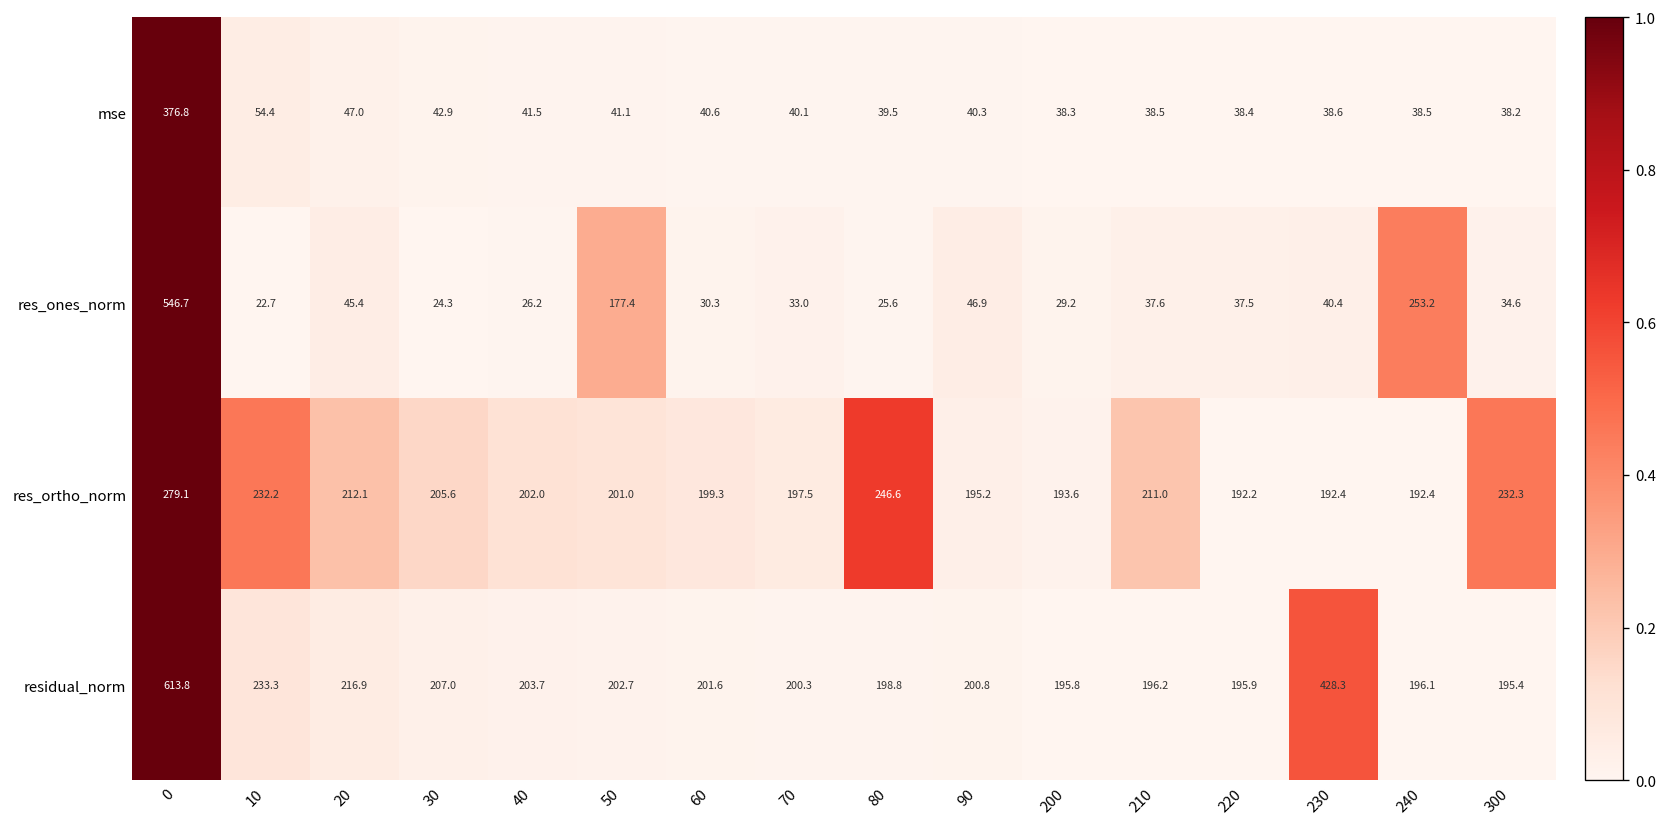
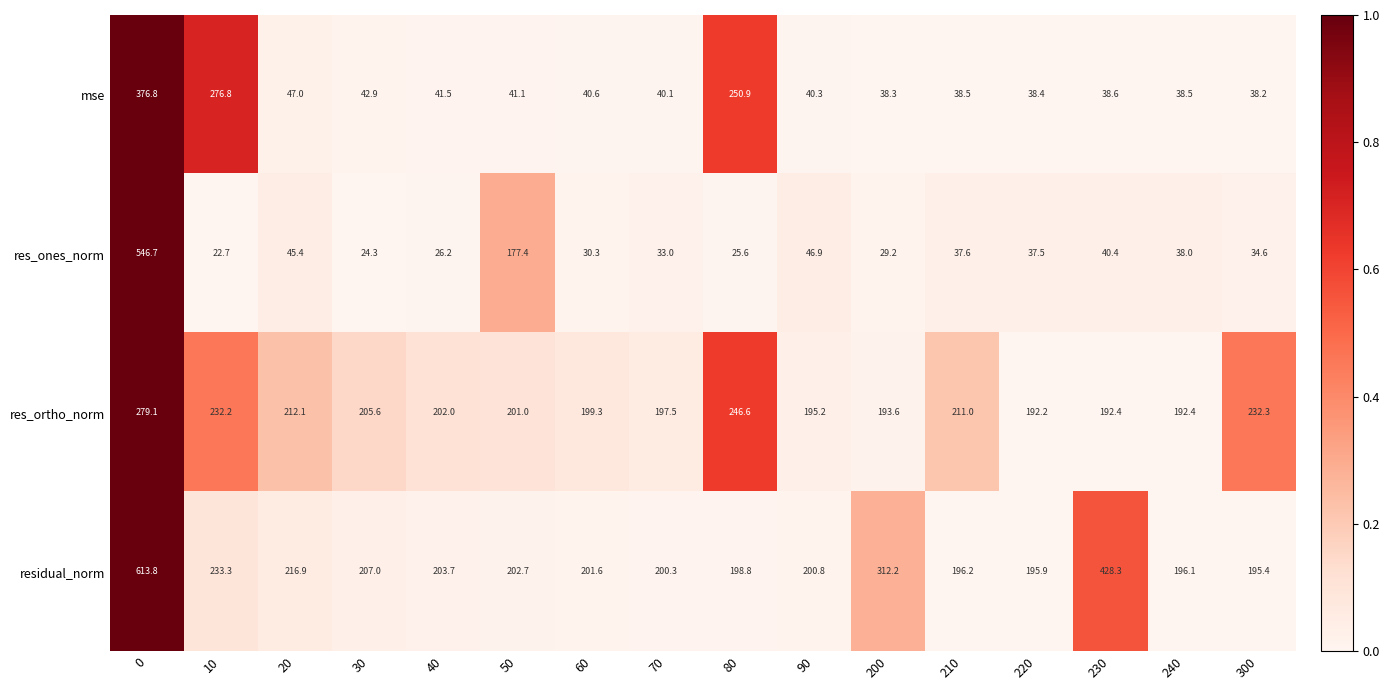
  {
    "mse": {
      "0": 376.8,
-     "10": 54.4,
+     "10": 276.8,
      "20": 47.0,
      "30": 42.9,
      "40": 41.5,
      "50": 41.1,
      "60": 40.6,
      "70": 40.1,
-     "80": 39.5,
+     "80": 250.9,
      "90": 40.3,
      "200": 38.3,
      "210": 38.5,
      "220": 38.4,
      "230": 38.6,
      "240": 38.5,
      "300": 38.2
    },
    "res_ones_norm": {
      "0": 546.7,
      "10": 22.7,
      "20": 45.4,
      "30": 24.3,
      "40": 26.2,
      "50": 177.4,
      "60": 30.3,
      "70": 33.0,
      "80": 25.6,
      "90": 46.9,
      "200": 29.2,
      "210": 37.6,
      "220": 37.5,
      "230": 40.4,
-     "240": 253.2,
+     "240": 38.0,
      "300": 34.6
    },
    "res_ortho_norm": {
      "0": 279.1,
      "10": 232.2,
      "20": 212.1,
      "30": 205.6,
      "40": 202.0,
      "50": 201.0,
      "60": 199.3,
      "70": 197.5,
      "80": 246.6,
      "90": 195.2,
      "200": 193.6,
      "210": 211.0,
      "220": 192.2,
      "230": 192.4,
      "240": 192.4,
      "300": 232.3
    },
    "residual_norm": {
      "0": 613.8,
      "10": 233.3,
      "20": 216.9,
      "30": 207.0,
      "40": 203.7,
      "50": 202.7,
      "60": 201.6,
      "70": 200.3,
      "80": 198.8,
      "90": 200.8,
-     "200": 195.8,
+     "200": 312.2,
      "210": 196.2,
      "220": 195.9,
      "230": 428.3,
      "240": 196.1,
      "300": 195.4
    }
  }
